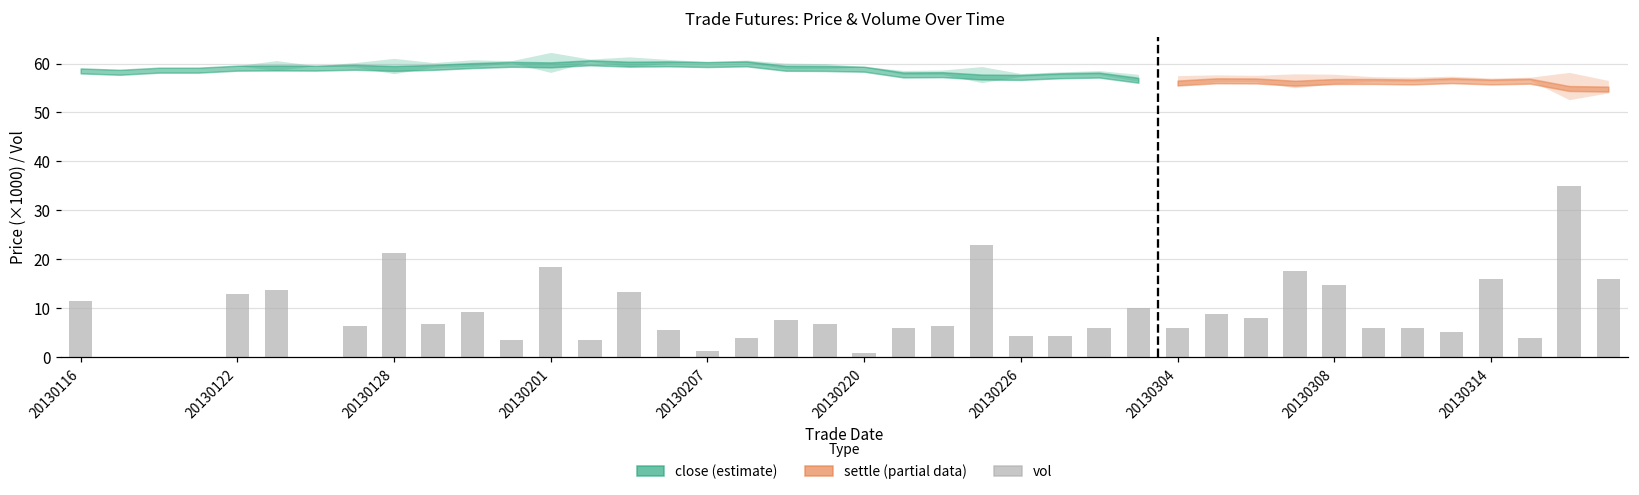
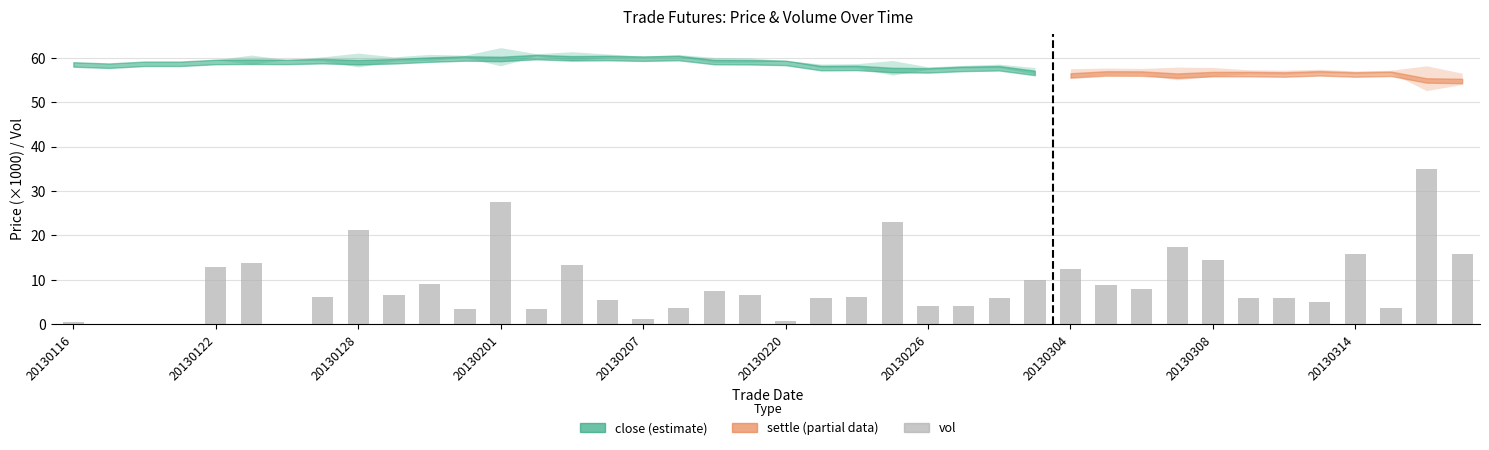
  {
    "vol": {
-     "20130116": 11,
+     "20130116": 0,
      "20130122": 13,
      "20130128": 21,
-     "20130201": 18,
+     "20130201": 28,
      "20130207": 1,
      "20130220": 1,
      "20130226": 4,
-     "20130304": 6,
+     "20130304": 13,
      "20130308": 15,
      "20130314": 16
    }
  }
